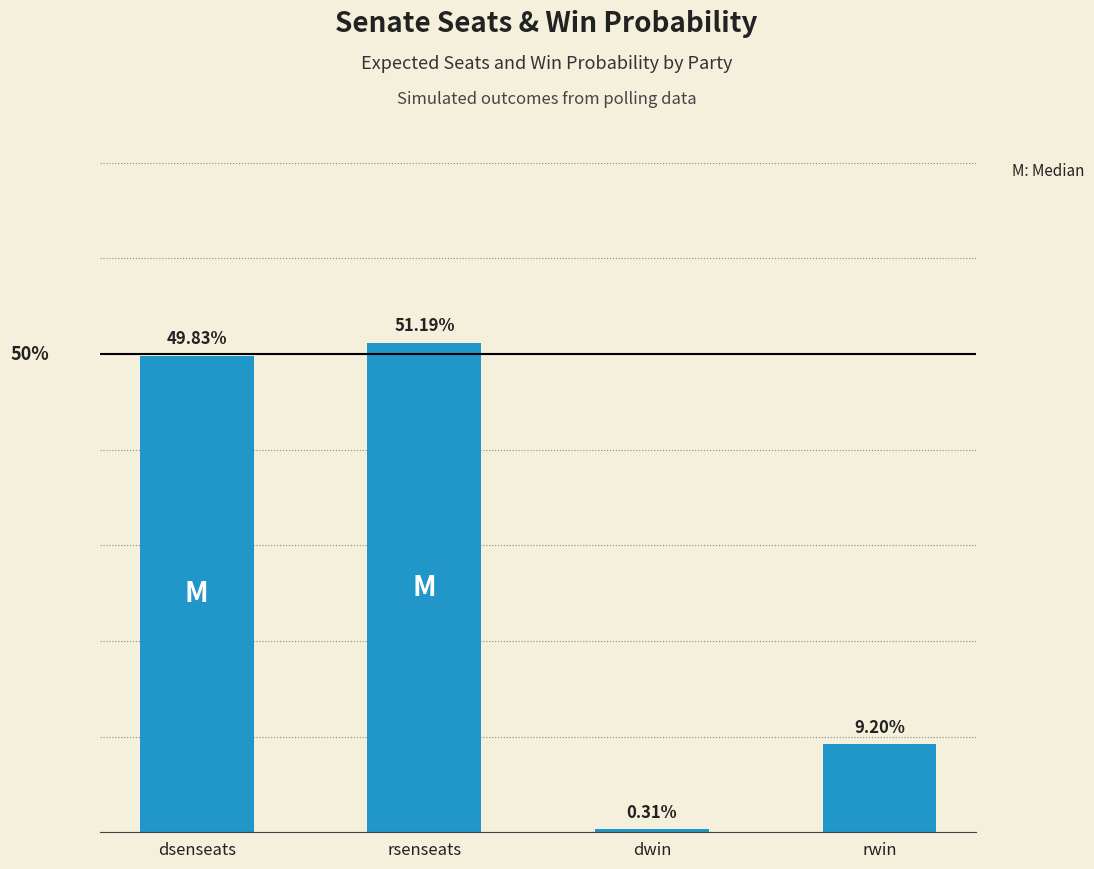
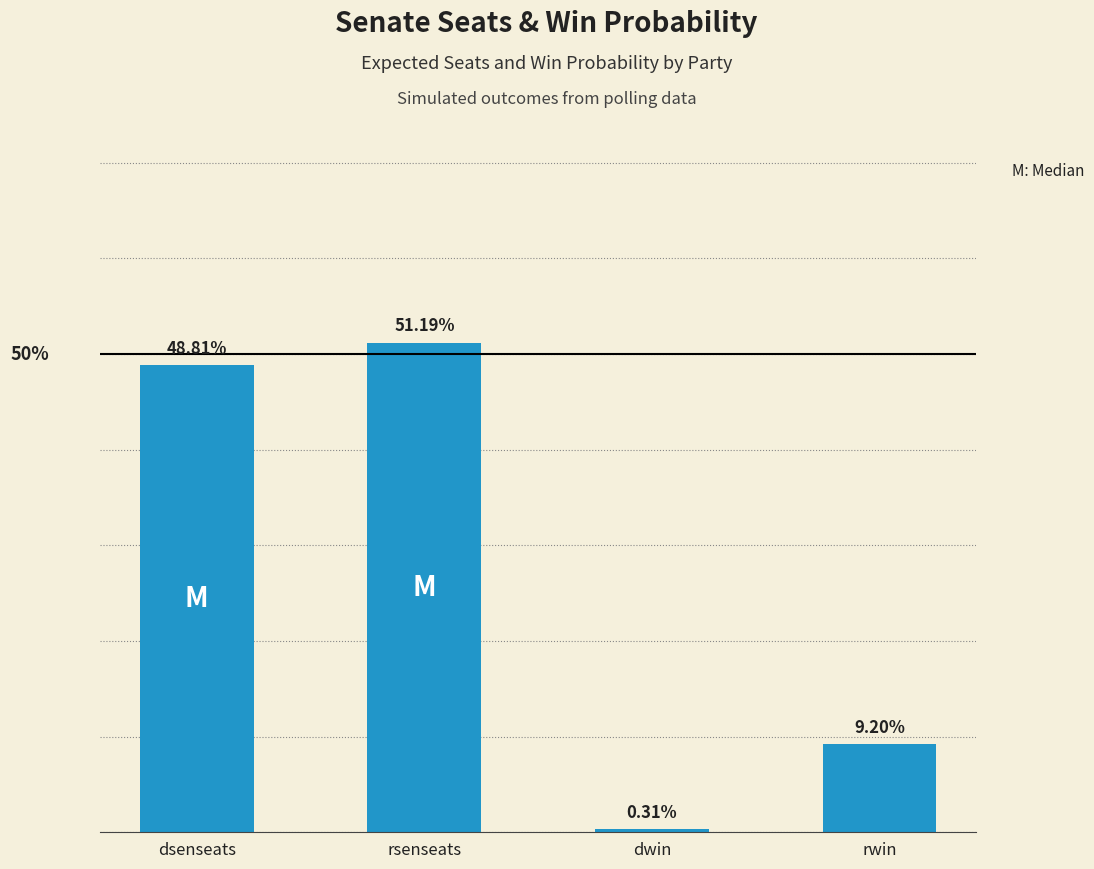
  {
-   "dsenseats": "49.83%",
+   "dsenseats": "48.81%",
    "rsenseats": "51.19%",
    "dwin": "0.31%",
    "rwin": "9.20%"
  }
